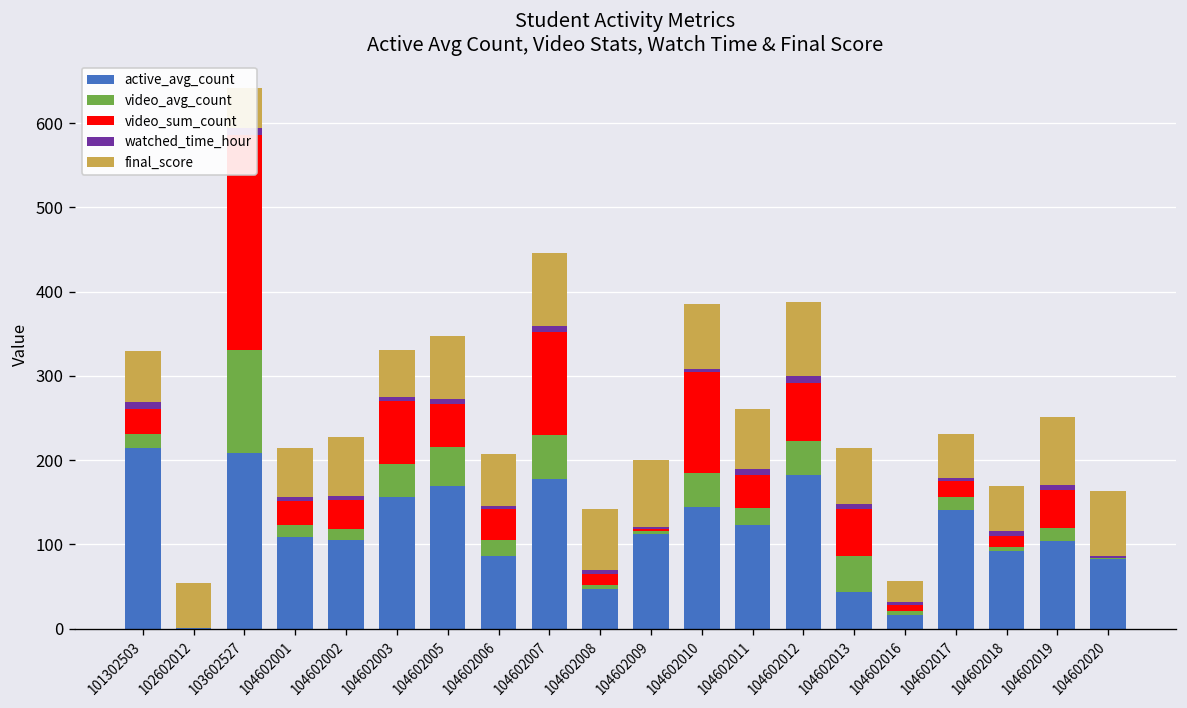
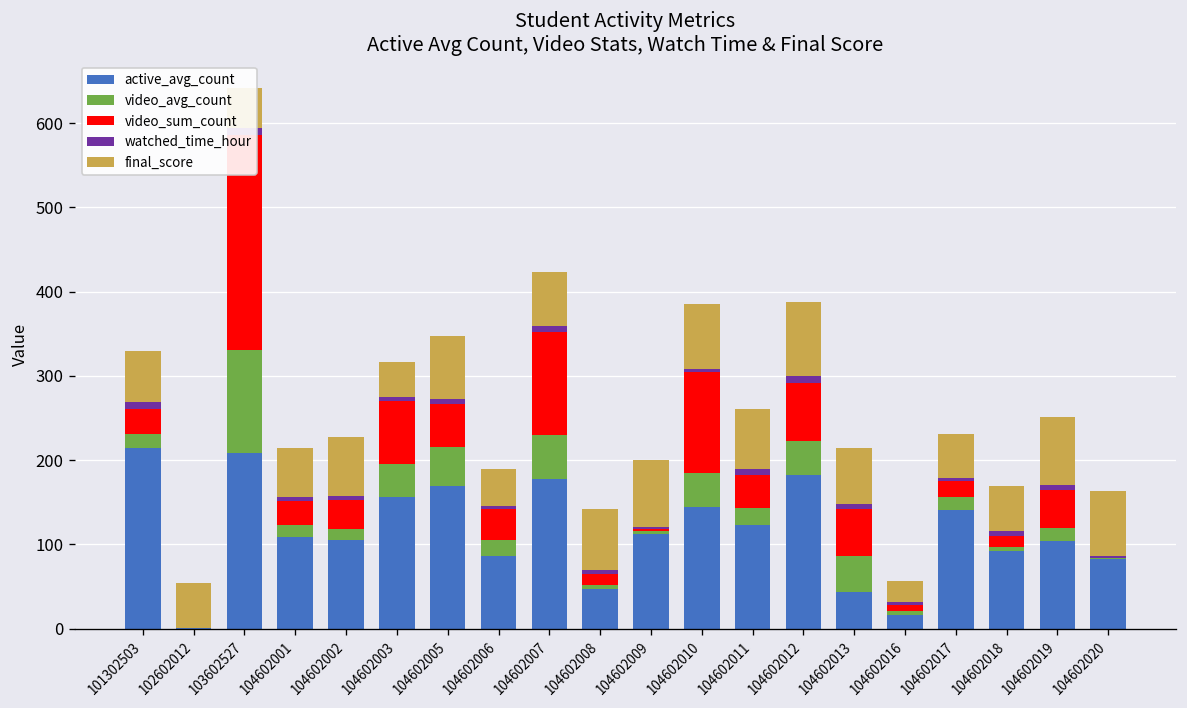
  {
    "active_avg_count": {
      "101302503": 210,
      "103602527": 210,
      "104602001": 110,
      "104602002": 100,
      "104602003": 160,
      "104602005": 170,
      "104602006": 90,
      "104602007": 180,
      "104602008": 50,
      "104602009": 110,
      "104602010": 140,
      "104602011": 120,
      "104602012": 180,
      "104602013": 40,
      "104602016": 20,
      "104602017": 140,
      "104602018": 90,
      "104602019": 100,
      "104602020": 80
    },
    "video_avg_count": {
      "101302503": 20,
      "102602012": 0,
      "103602527": 120,
      "104602001": 10,
      "104602002": 10,
      "104602003": 40,
      "104602005": 50,
      "104602006": 20,
      "104602007": 50,
      "104602008": 10,
      "104602010": 40,
      "104602011": 20,
      "104602012": 40,
      "104602013": 40,
      "104602016": 0,
      "104602017": 20,
      "104602018": 10,
      "104602019": 20
    },
    "video_sum_count": {
      "101302503": 30,
      "102602012": 0,
      "104602001": 30,
      "104602002": 40,
      "104602003": 70,
      "104602005": 50,
      "104602006": 40,
      "104602007": 120,
      "104602008": 10,
      "104602010": 120,
      "104602011": 40,
      "104602012": 70,
      "104602013": 60,
      "104602016": 10,
      "104602017": 20,
      "104602018": 10,
      "104602019": 40
    },
    "watched_time_hour": {
      "101302503": 10,
      "102602012": 0,
      "104602001": 10,
      "104602002": 0,
      "104602003": 0,
      "104602005": 10,
      "104602006": 0,
      "104602007": 10,
      "104602008": 0,
      "104602010": 0,
      "104602011": 10,
      "104602012": 10,
      "104602013": 10,
      "104602016": 0,
      "104602018": 10,
      "104602019": 10
    },
    "final_score": {
      "101302503": 60,
      "102602012": 50,
      "104602001": 60,
      "104602002": 70,
-     "104602003": 60,
+     "104602003": 40,
      "104602005": 70,
-     "104602006": 60,
-     "104602007": 90,
+     "104602006": 40,
+     "104602007": 60,
      "104602008": 70,
      "104602009": 80,
      "104602010": 80,
      "104602011": 70,
      "104602012": 90,
      "104602013": 70,
      "104602016": 30,
      "104602017": 50,
      "104602018": 50,
      "104602019": 80,
      "104602020": 80
    }
  }
